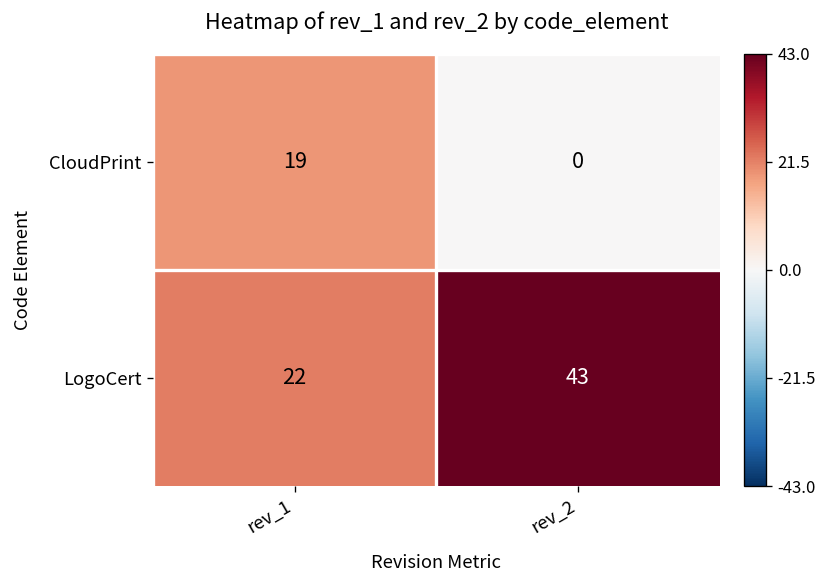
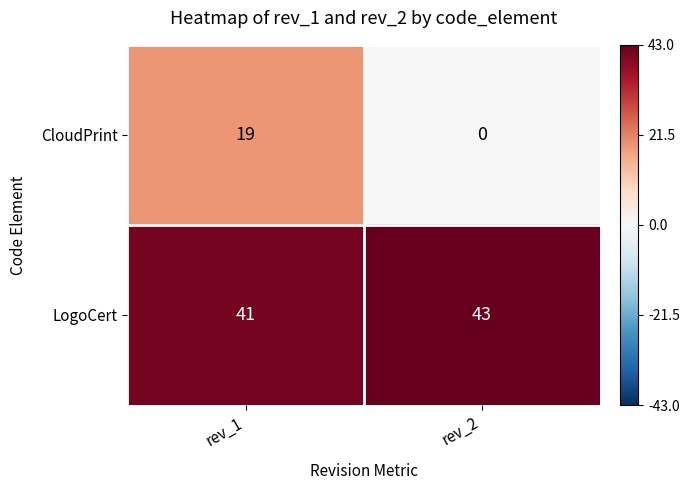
  {
    "CloudPrint": {
      "rev_1": 19,
      "rev_2": 0
    },
    "LogoCert": {
-     "rev_1": 22,
+     "rev_1": 41,
      "rev_2": 43
    }
  }
